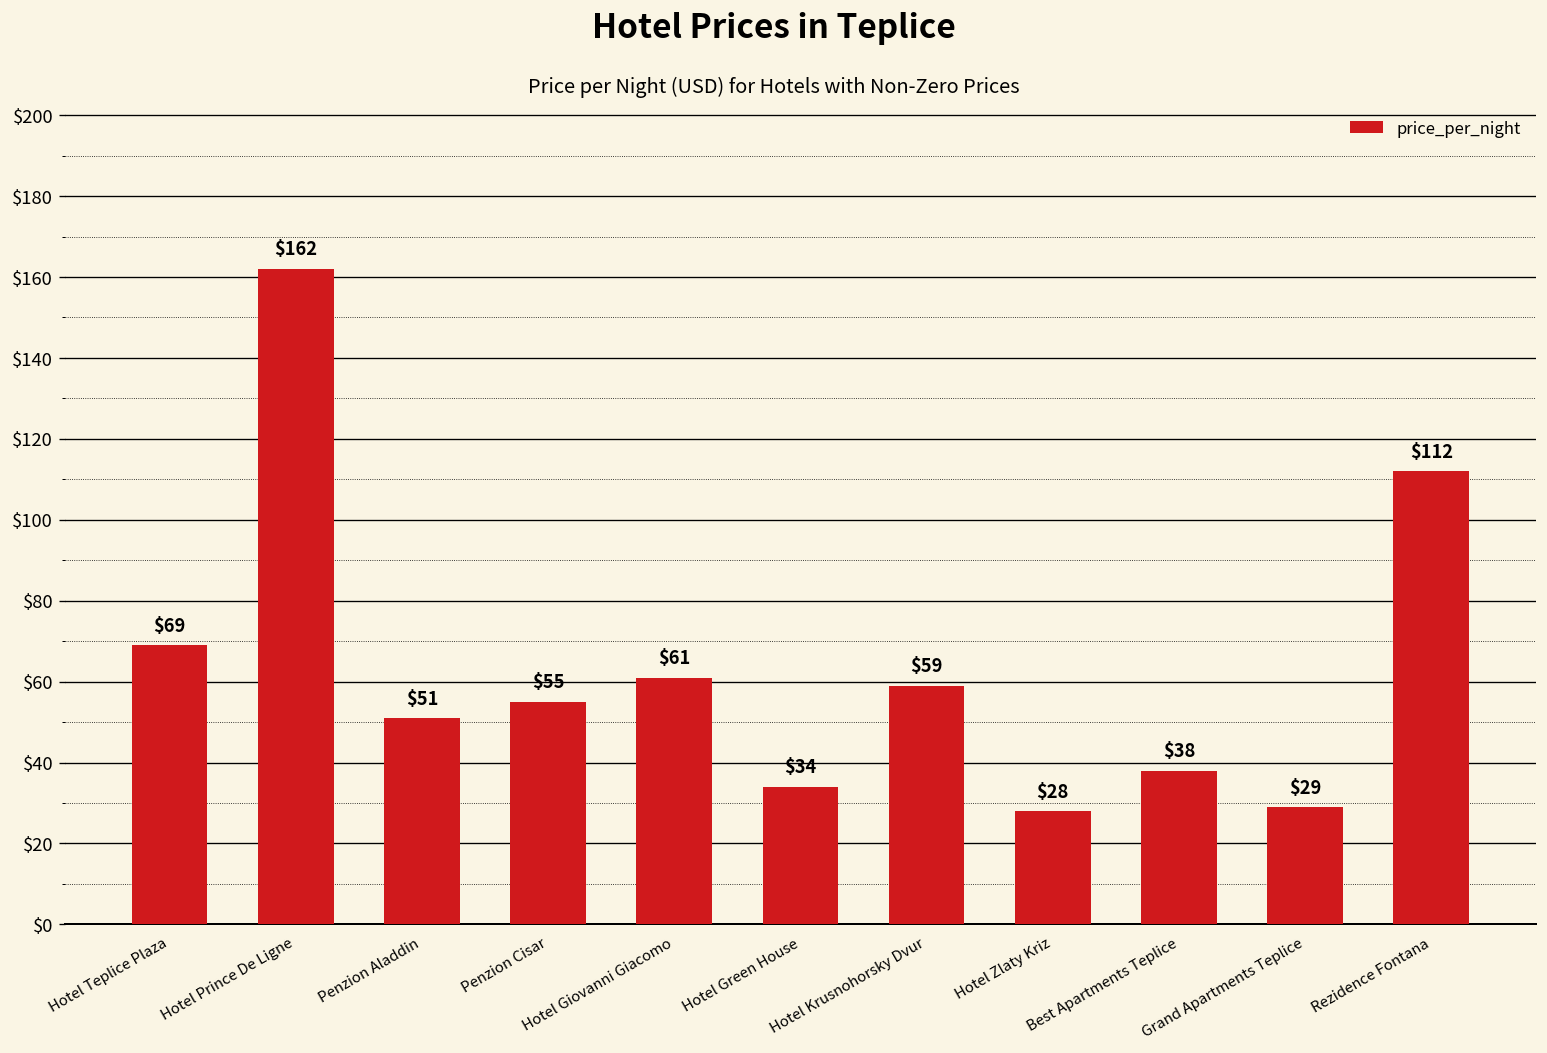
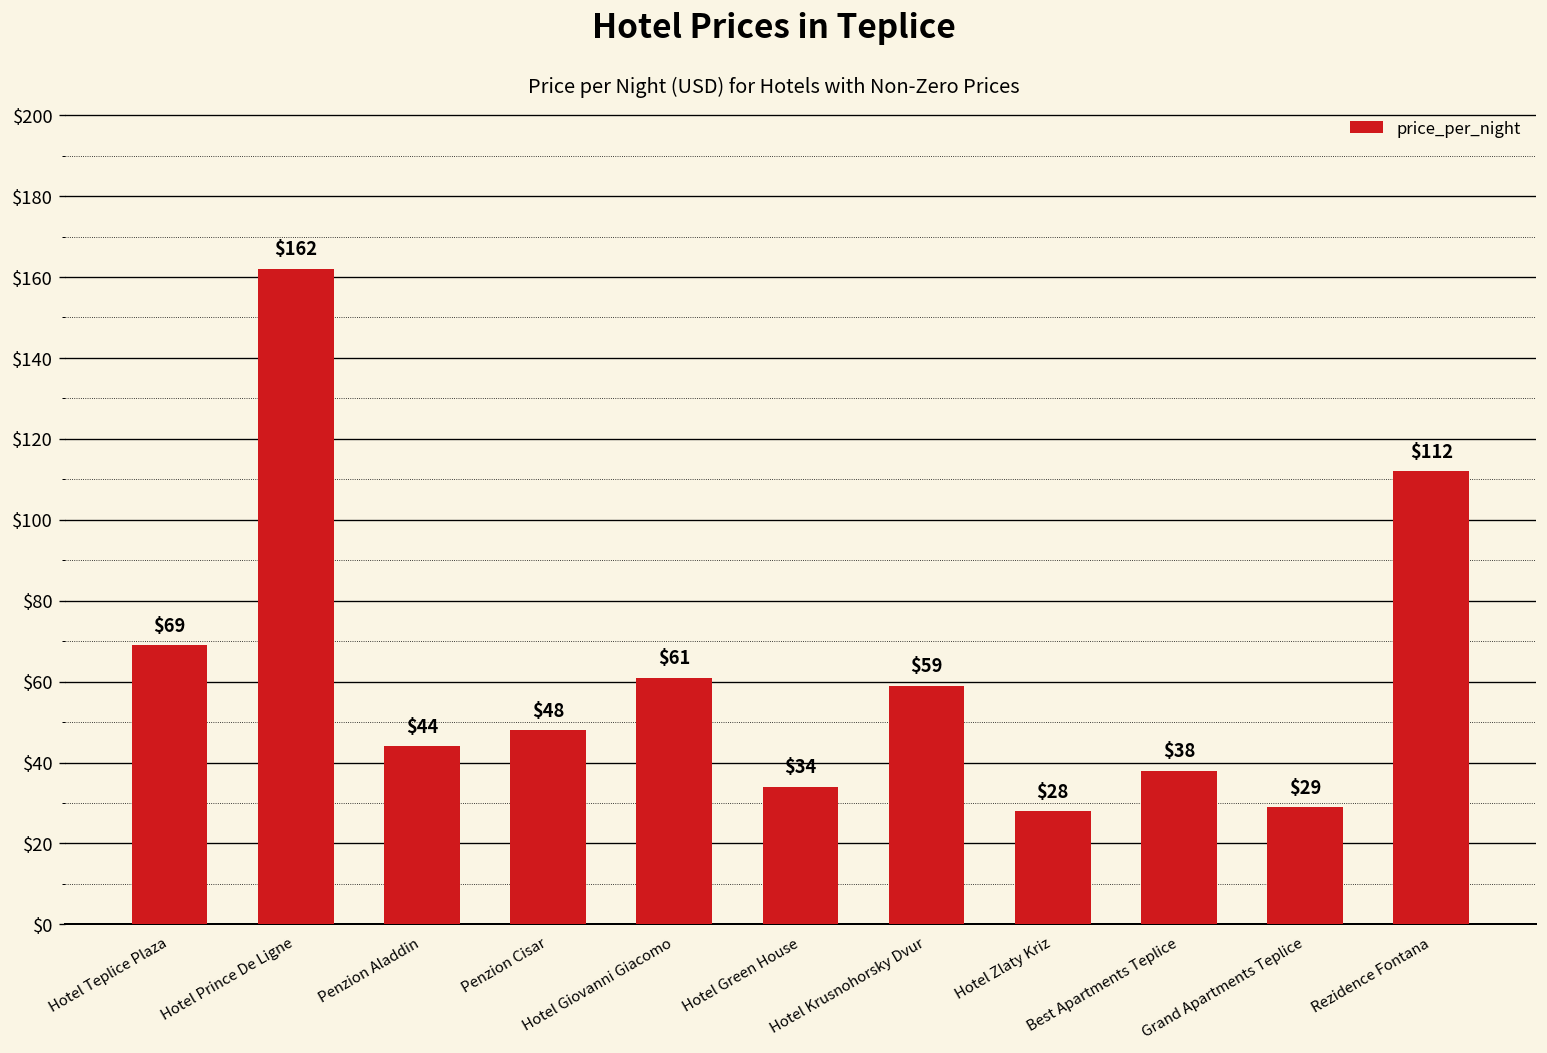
  {
    "Hotel Teplice Plaza": "$69",
    "Hotel Prince De Ligne": "$162",
-   "Penzion Aladdin": "$51",
-   "Penzion Cisar": "$55",
+   "Penzion Aladdin": "$44",
+   "Penzion Cisar": "$48",
    "Hotel Giovanni Giacomo": "$61",
    "Hotel Green House": "$34",
    "Hotel Krusnohorsky Dvur": "$59",
    "Hotel Zlaty Kriz": "$28",
    "Best Apartments Teplice": "$38",
    "Grand Apartments Teplice": "$29",
    "Rezidence Fontana": "$112"
  }
